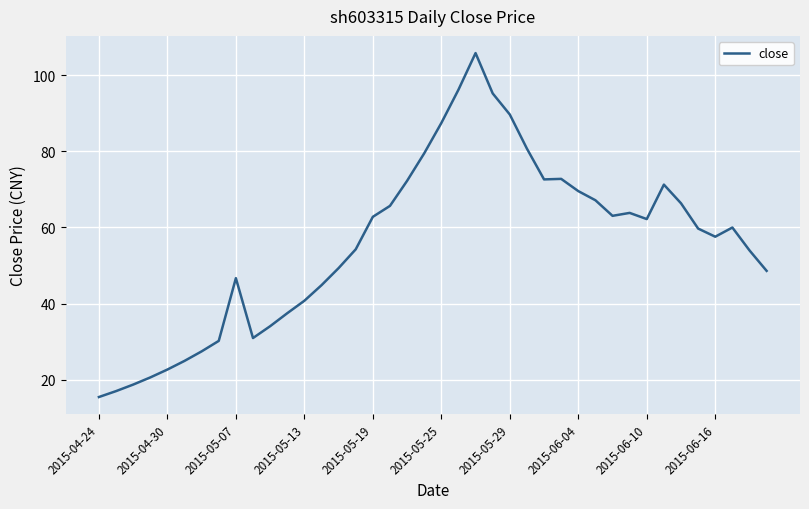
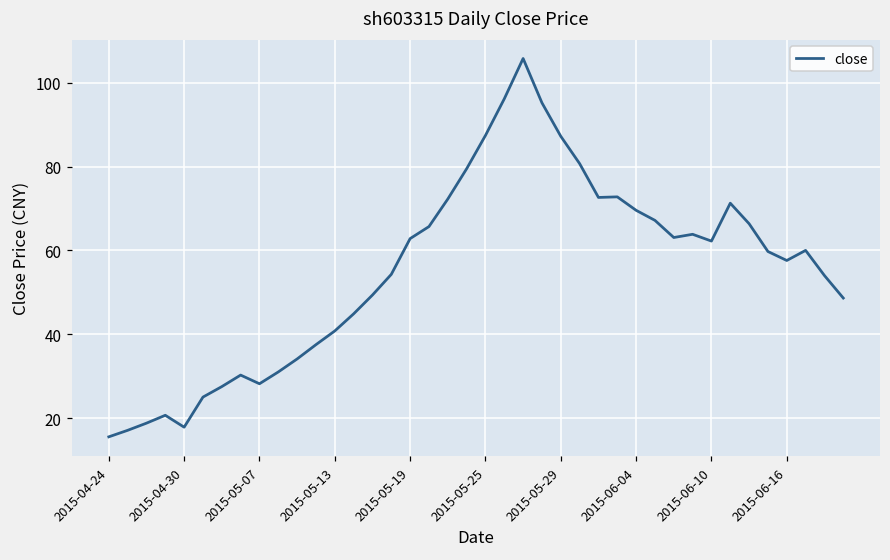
  {
    "2015-04-24": 16,
-   "2015-04-30": 23,
-   "2015-05-07": 47,
+   "2015-04-30": 18,
+   "2015-05-07": 28,
    "2015-05-13": 41,
    "2015-05-19": 63,
    "2015-05-25": 87,
-   "2015-05-29": 90,
+   "2015-05-29": 87,
    "2015-06-04": 70,
    "2015-06-10": 62,
    "2015-06-16": 58
  }
